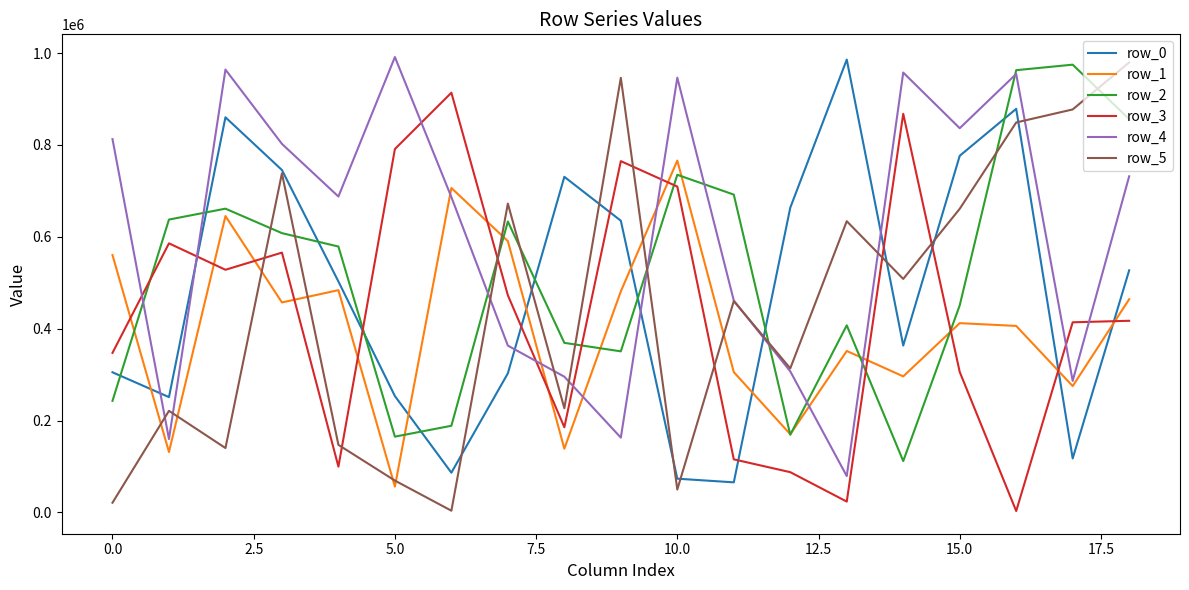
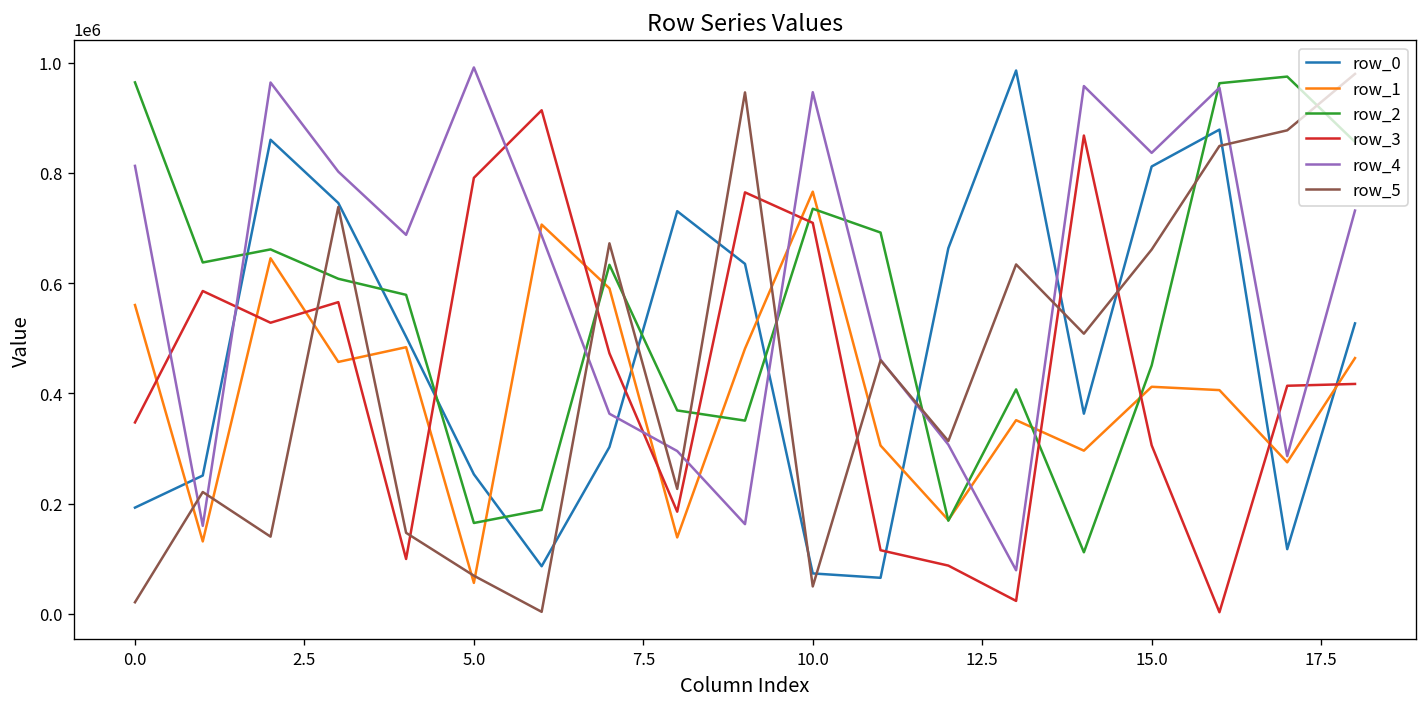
  {
    "row_0": {
-     "0.0": 310000,
+     "0.0": 190000,
      "5.0": 250000,
      "10.0": 70000,
-     "15.0": 780000
+     "15.0": 810000
    },
    "row_1": {
      "0.0": 560000,
      "5.0": 60000,
      "10.0": 770000,
      "15.0": 410000
    },
    "row_2": {
-     "0.0": 240000,
+     "0.0": 960000,
      "5.0": 170000,
      "10.0": 740000,
      "15.0": 450000
    },
    "row_3": {
      "0.0": 350000,
      "5.0": 790000,
      "10.0": 710000,
      "15.0": 310000
    },
    "row_4": {
      "0.0": 810000,
      "5.0": 990000,
      "10.0": 950000,
      "15.0": 840000
    },
    "row_5": {
      "0.0": 20000,
      "5.0": 70000,
      "10.0": 50000,
      "15.0": 660000
    }
  }
